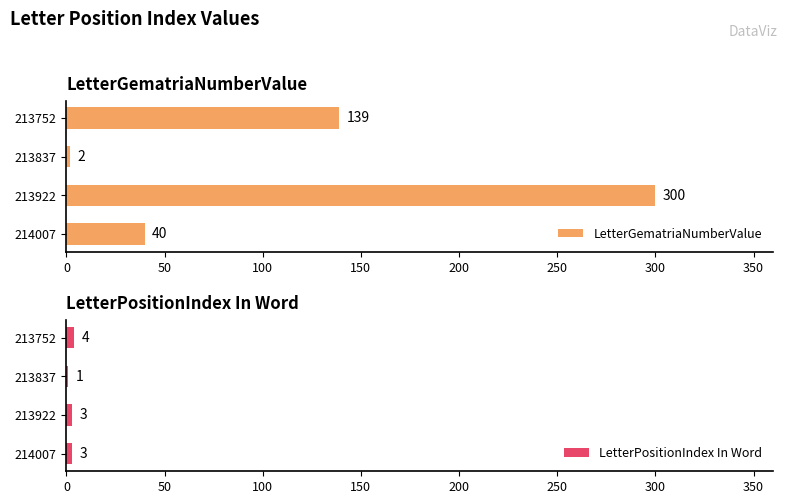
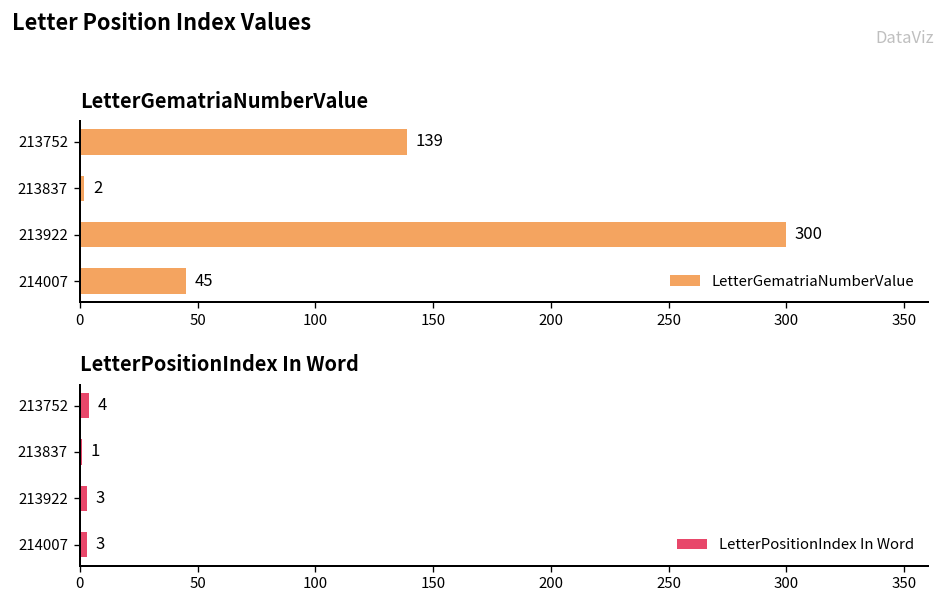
  {
    "LetterGematriaNumberValue": {
      "213752": 139,
      "213837": 2,
      "213922": 300,
-     "214007": 40
+     "214007": 45
    },
    "LetterPositionIndex In Word": {
      "213752": 4,
      "213837": 1,
      "213922": 3,
      "214007": 3
    }
  }
